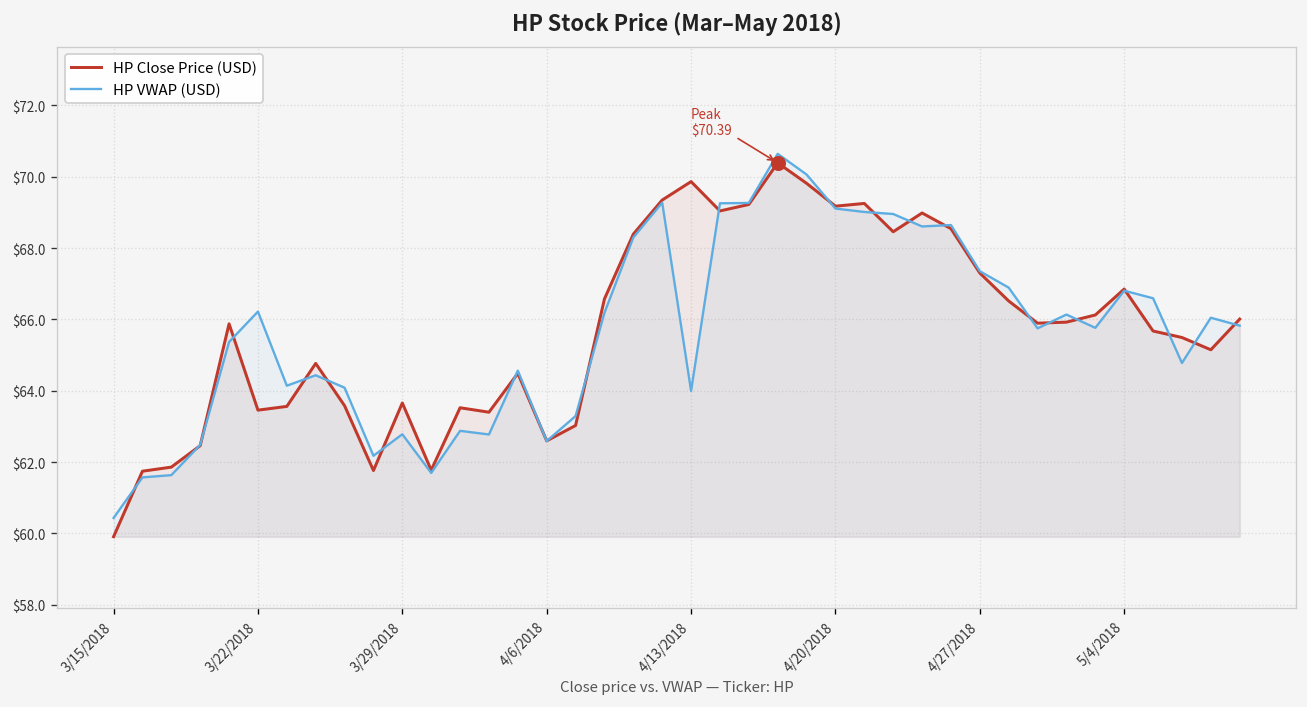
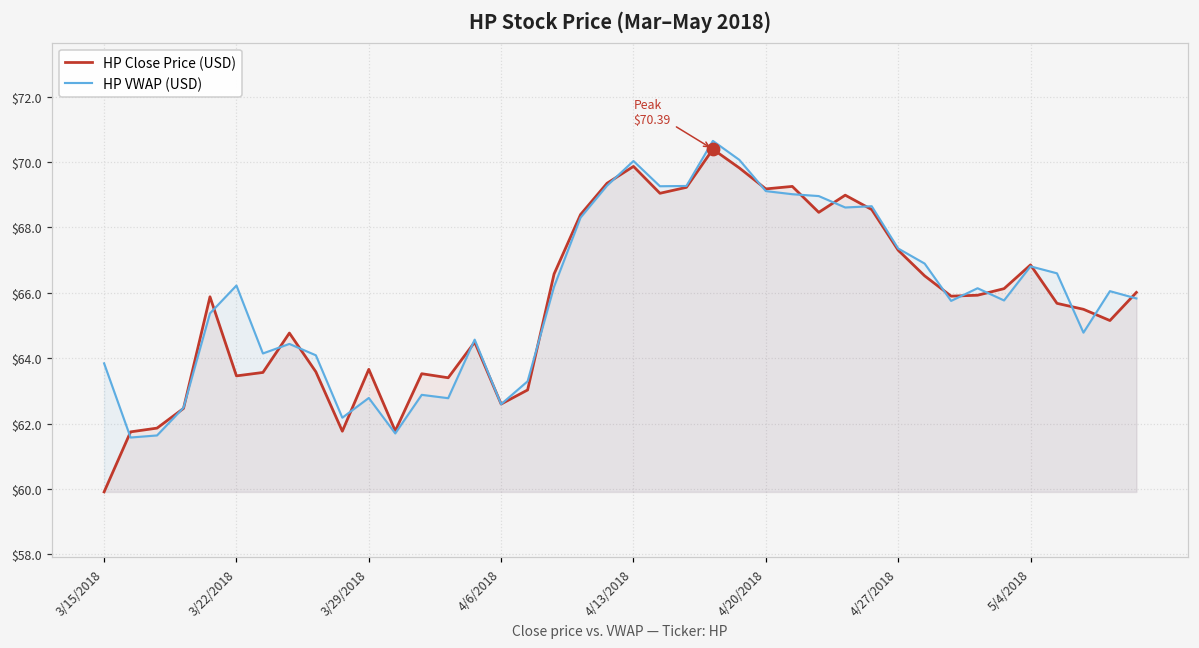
  {
    "HP VWAP (USD)": {
-     "3/15/2018": "$60.4",
+     "3/15/2018": "$63.8",
      "3/22/2018": "$66.2",
      "3/29/2018": "$62.8",
-     "4/13/2018": "$64.0"
+     "4/13/2018": "$70.0"
    }
  }
